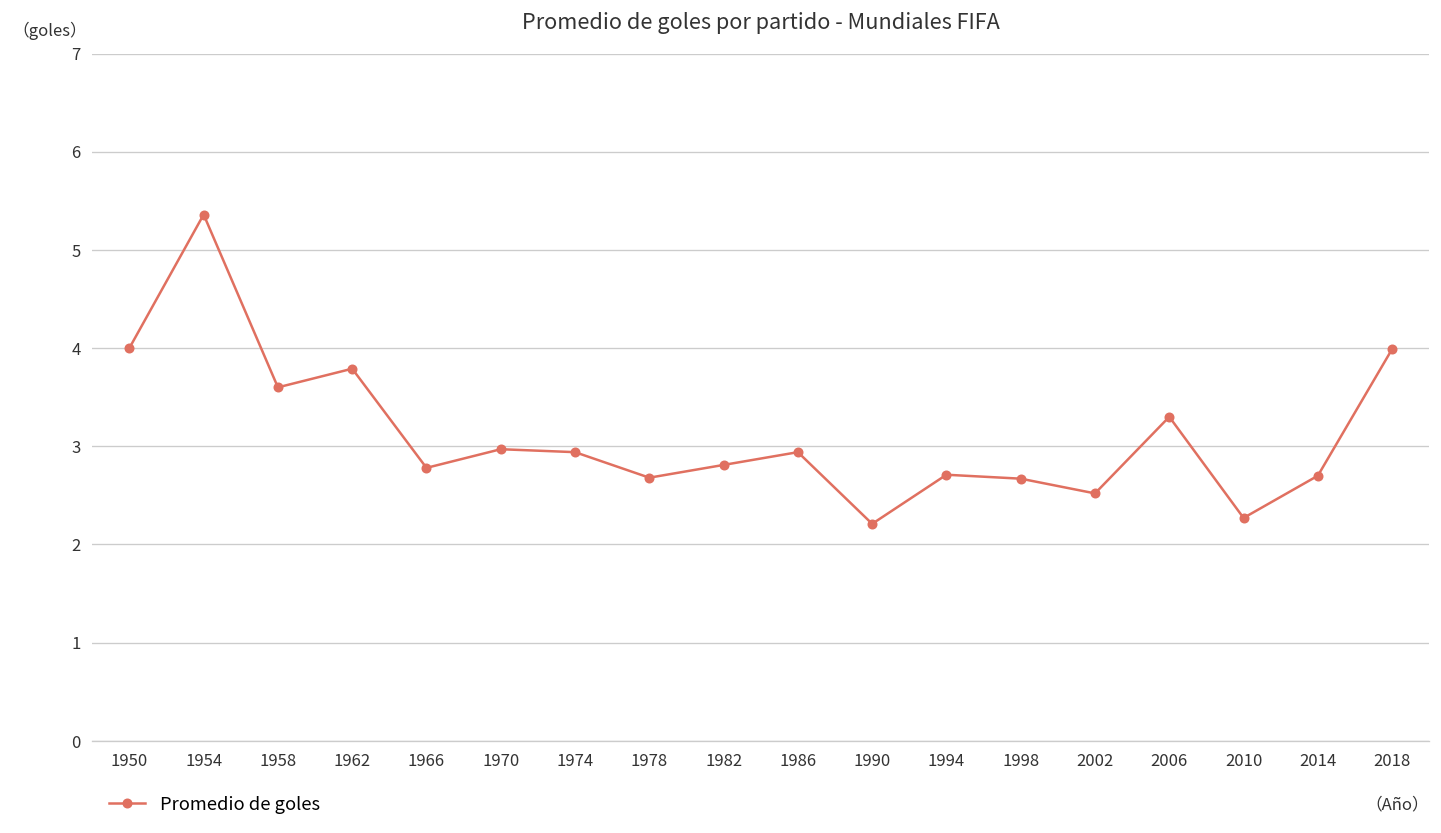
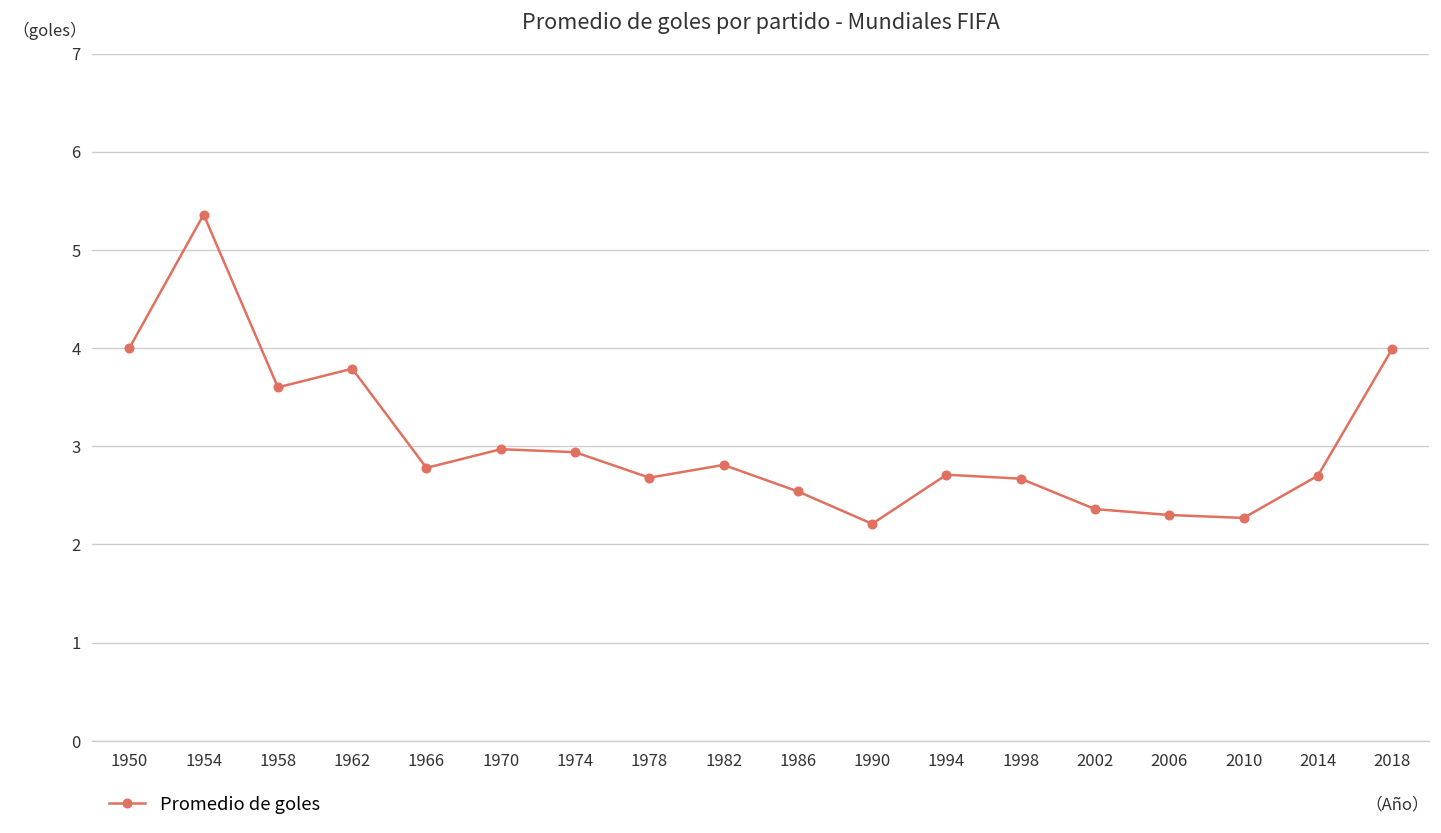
  {
    "1950": 4.0,
    "1954": 5.4,
    "1958": 3.6,
    "1962": 3.8,
    "1966": 2.8,
    "1970": 3.0,
    "1974": 2.9,
    "1978": 2.7,
    "1982": 2.8,
-   "1986": 2.9,
+   "1986": 2.5,
    "1990": 2.2,
    "1994": 2.7,
    "1998": 2.7,
-   "2002": 2.5,
-   "2006": 3.3,
+   "2002": 2.4,
+   "2006": 2.3,
    "2010": 2.3,
    "2014": 2.7,
    "2018": 4.0
  }
